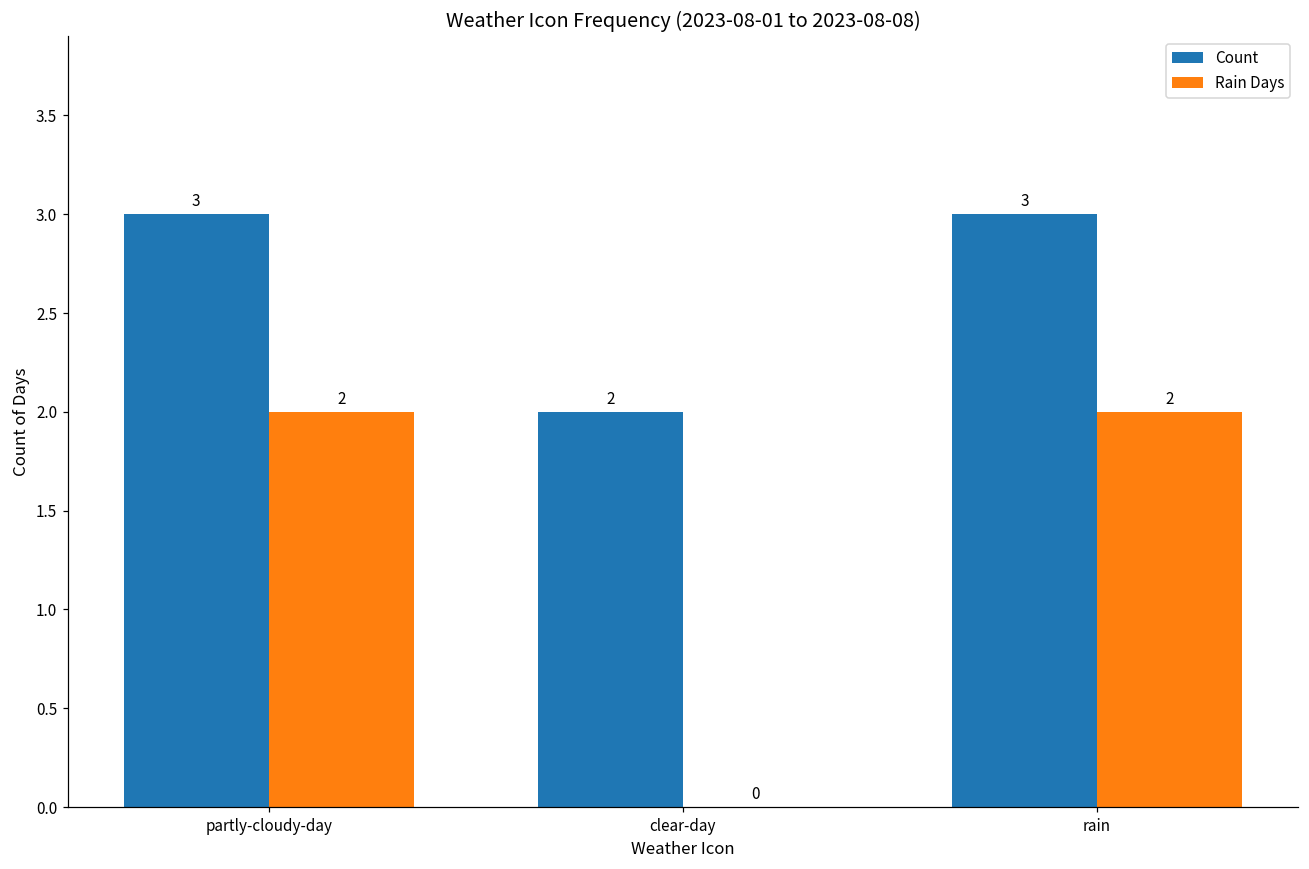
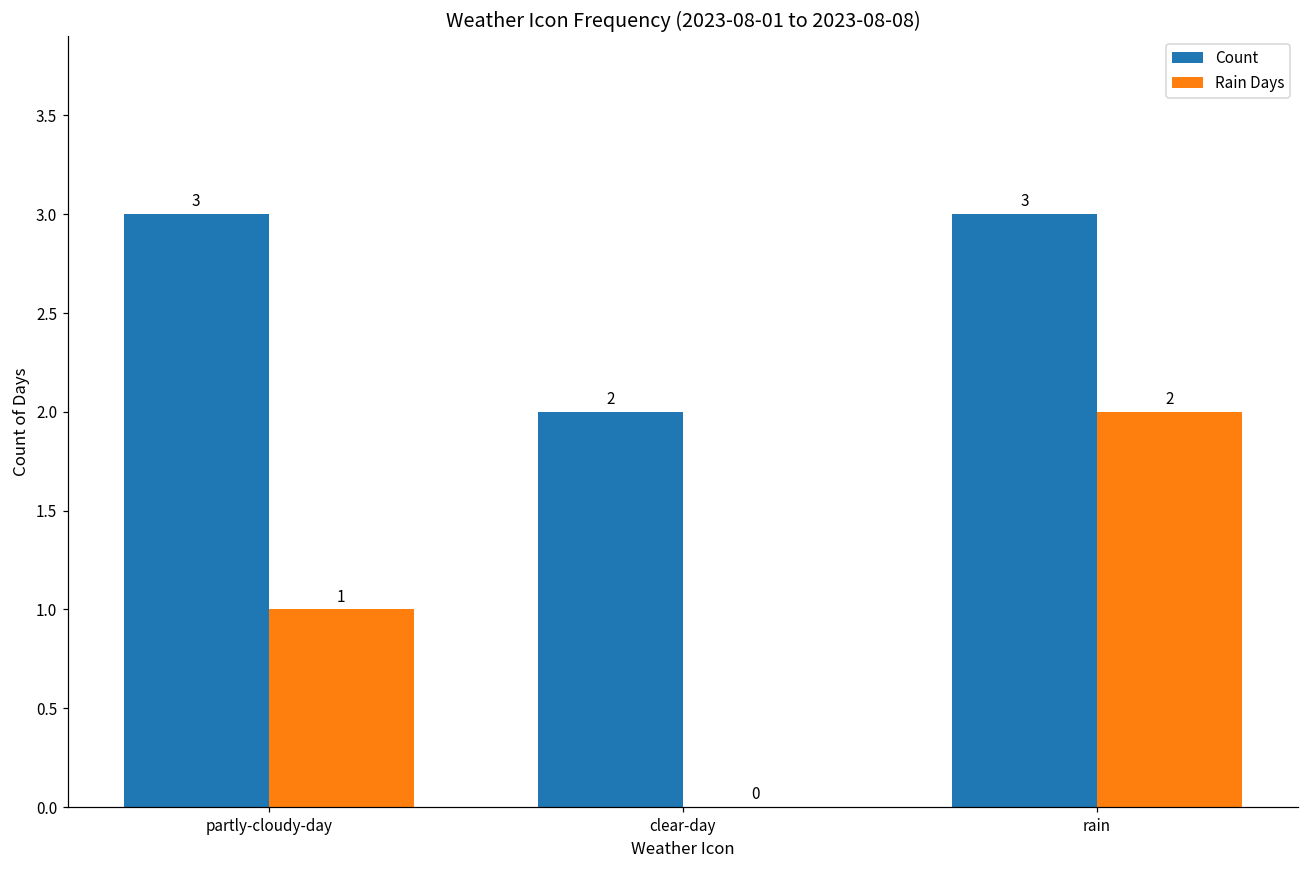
  {
    "Count": {
      "partly-cloudy-day": 3,
      "clear-day": 2,
      "rain": 3
    },
    "Rain Days": {
-     "partly-cloudy-day": 2,
+     "partly-cloudy-day": 1,
      "clear-day": 0,
      "rain": 2
    }
  }
